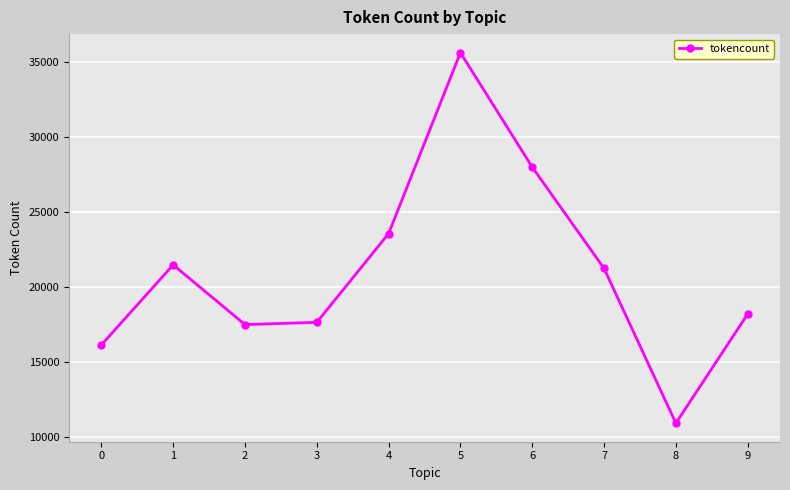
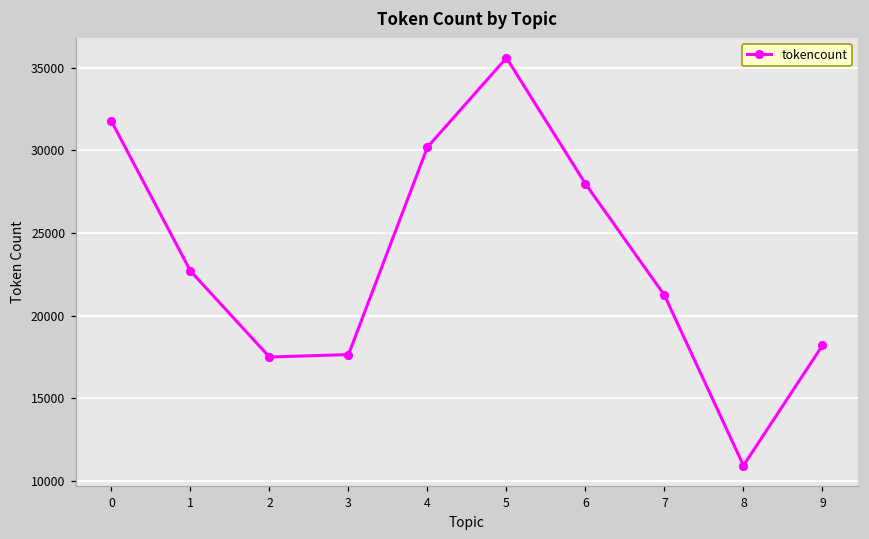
  {
-   "0": 16100,
-   "1": 21500,
+   "0": 31800,
+   "1": 22700,
    "2": 17500,
    "3": 17600,
-   "4": 23500,
+   "4": 30200,
    "5": 35600,
    "6": 28000,
    "7": 21200,
    "8": 10900,
    "9": 18200
  }
